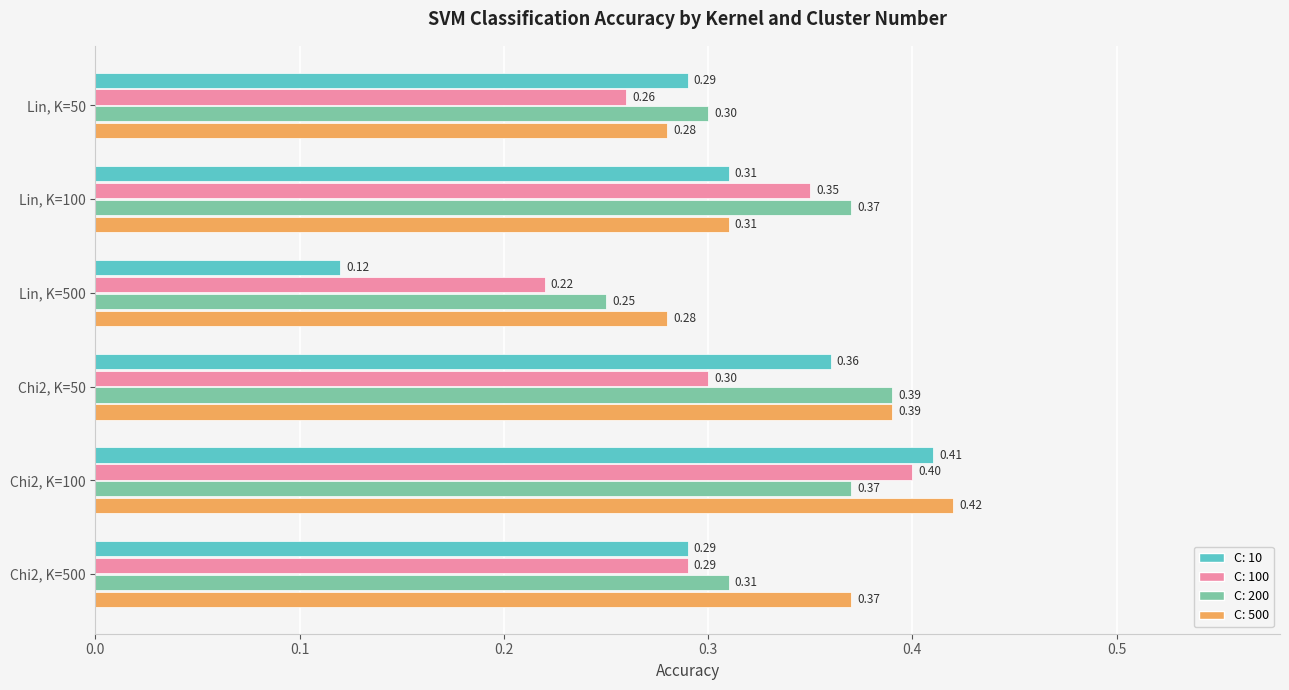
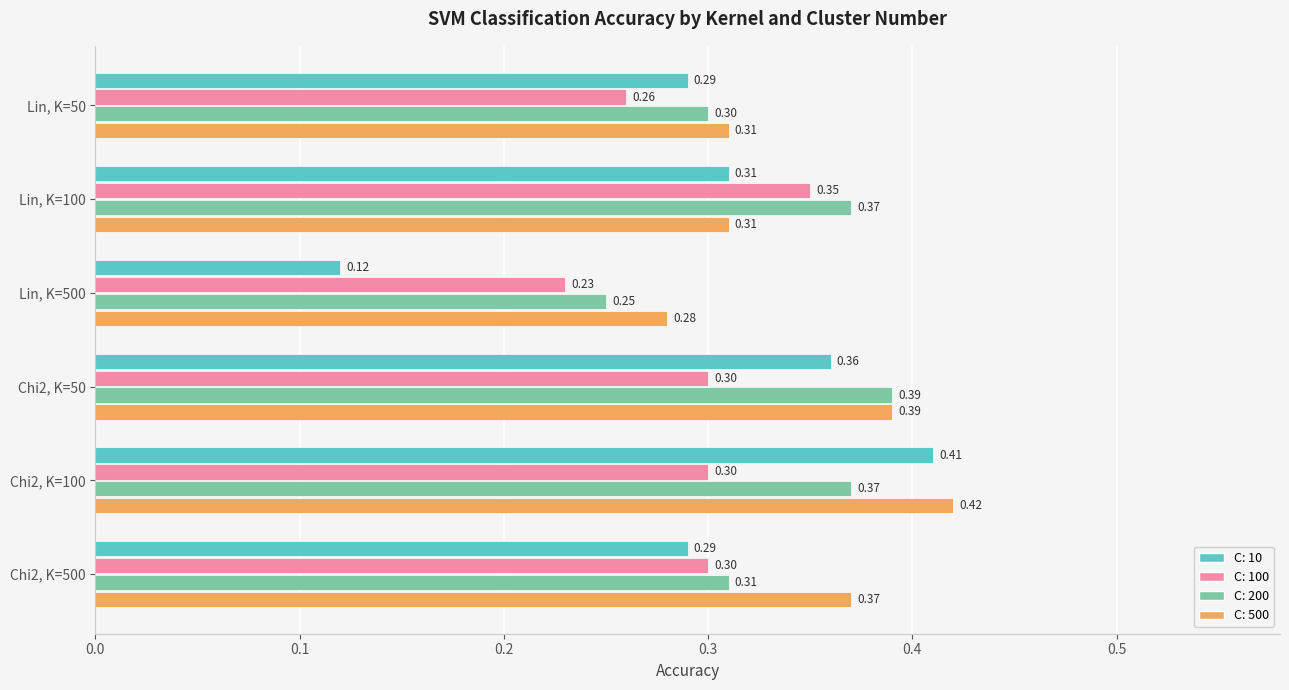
  {
    "C: 100": {
      "Lin, K=50": 0.26,
      "Lin, K=100": 0.35,
-     "Lin, K=500": 0.22,
+     "Lin, K=500": 0.23,
      "Chi2, K=50": 0.30,
-     "Chi2, K=100": 0.40,
-     "Chi2, K=500": 0.29
+     "Chi2, K=100": 0.30,
+     "Chi2, K=500": 0.30
    },
    "C: 500": {
-     "Lin, K=50": 0.28,
+     "Lin, K=50": 0.31,
      "Lin, K=100": 0.31,
      "Lin, K=500": 0.28,
      "Chi2, K=50": 0.39,
      "Chi2, K=100": 0.42,
      "Chi2, K=500": 0.37
    }
  }
